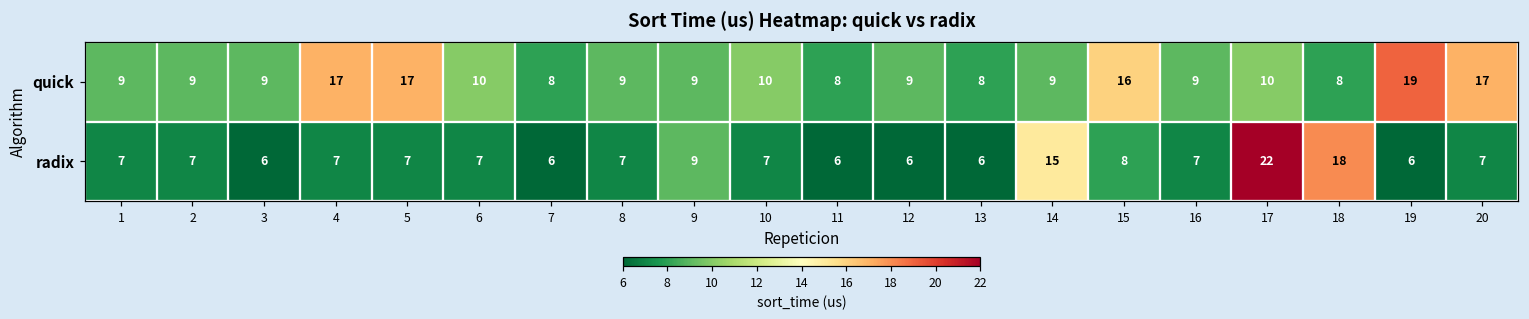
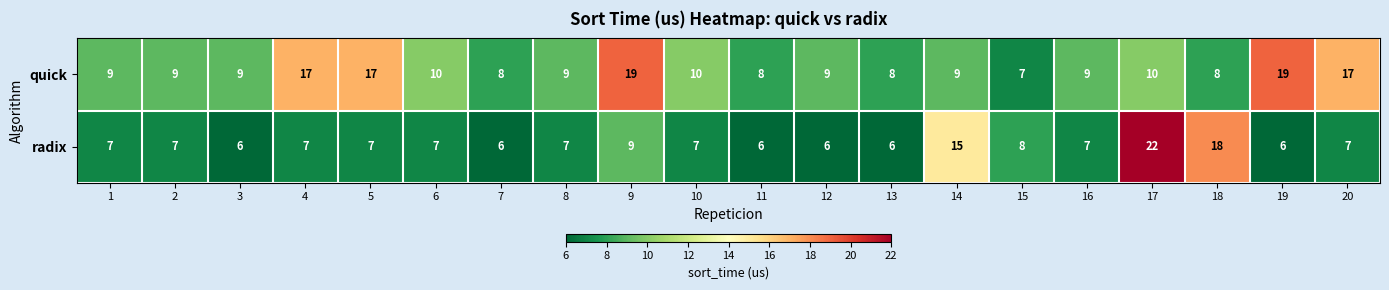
  {
    "quick": {
      "1": 9,
      "2": 9,
      "3": 9,
      "4": 17,
      "5": 17,
      "6": 10,
      "7": 8,
      "8": 9,
-     "9": 9,
+     "9": 19,
      "10": 10,
      "11": 8,
      "12": 9,
      "13": 8,
      "14": 9,
-     "15": 16,
+     "15": 7,
      "16": 9,
      "17": 10,
      "18": 8,
      "19": 19,
      "20": 17
    },
    "radix": {
      "1": 7,
      "2": 7,
      "3": 6,
      "4": 7,
      "5": 7,
      "6": 7,
      "7": 6,
      "8": 7,
      "9": 9,
      "10": 7,
      "11": 6,
      "12": 6,
      "13": 6,
      "14": 15,
      "15": 8,
      "16": 7,
      "17": 22,
      "18": 18,
      "19": 6,
      "20": 7
    }
  }
